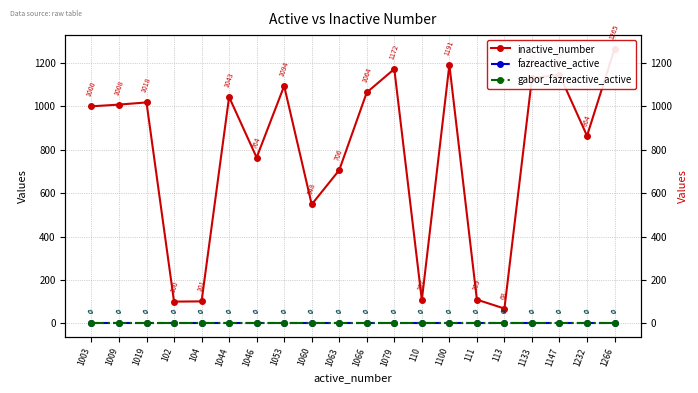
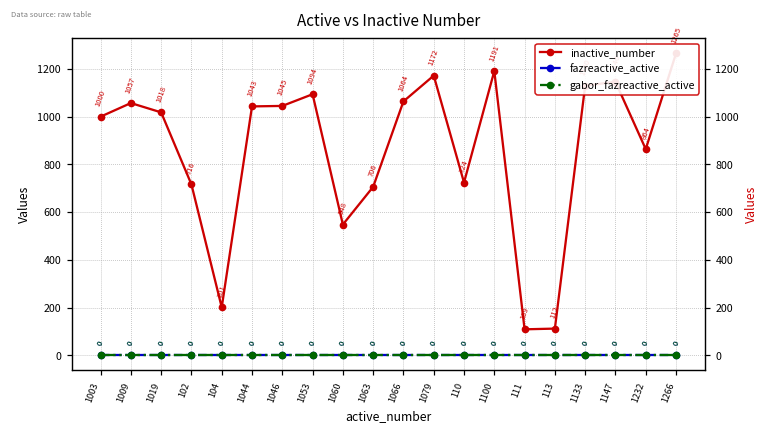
  {
    "inactive_number": {
      "1003": 1000,
-     "1009": 1008,
+     "1009": 1057,
      "1019": 1018,
-     "102": 100,
-     "104": 101,
+     "102": 716,
+     "104": 201,
      "1044": 1043,
-     "1046": 764,
+     "1046": 1045,
      "1053": 1094,
      "1060": 548,
      "1063": 706,
      "1066": 1064,
      "1079": 1172,
-     "110": 107,
+     "110": 724,
      "1100": 1191,
      "111": 109,
-     "113": 68,
+     "113": 112,
      "1232": 864
    }
  }
